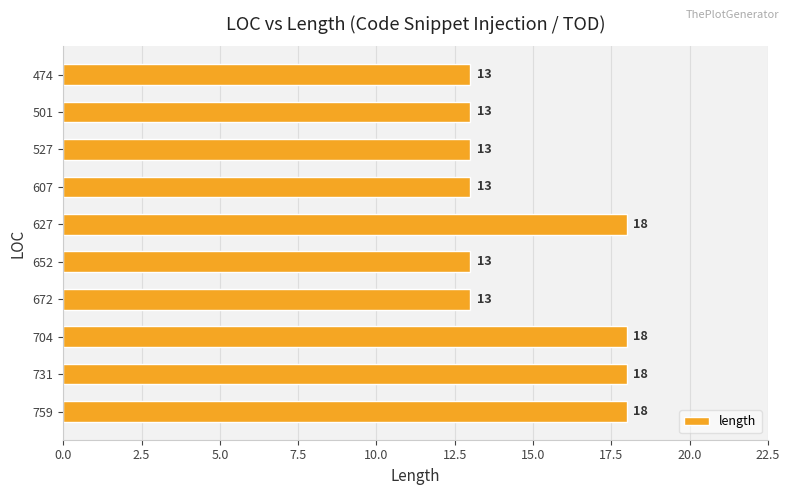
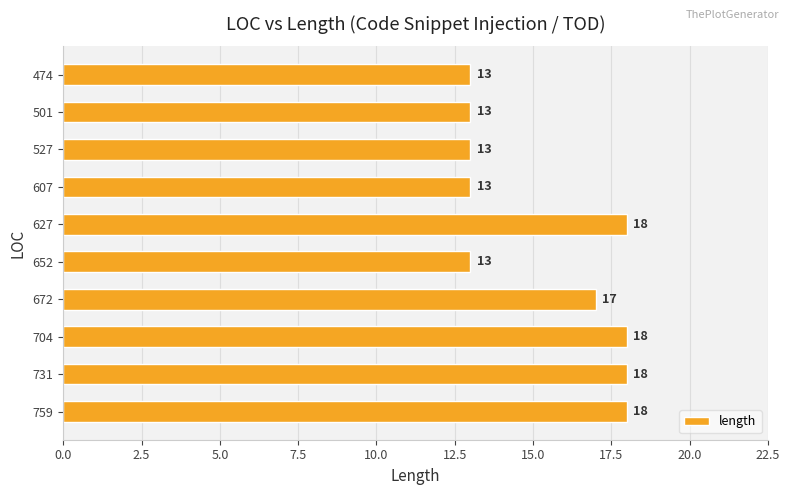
  {
    "474": 13,
    "501": 13,
    "527": 13,
    "607": 13,
    "627": 18,
    "652": 13,
-   "672": 13,
+   "672": 17,
    "704": 18,
    "731": 18,
    "759": 18
  }
